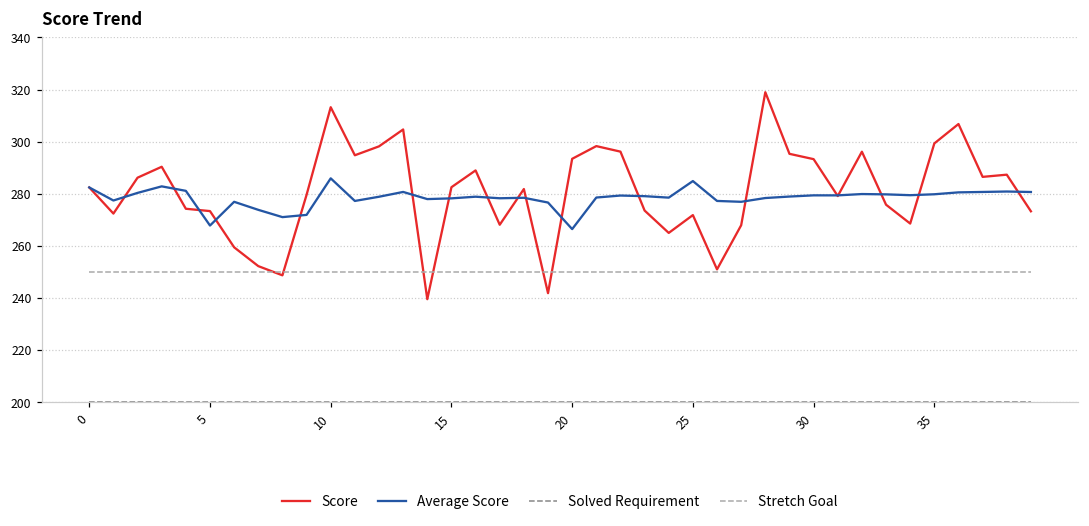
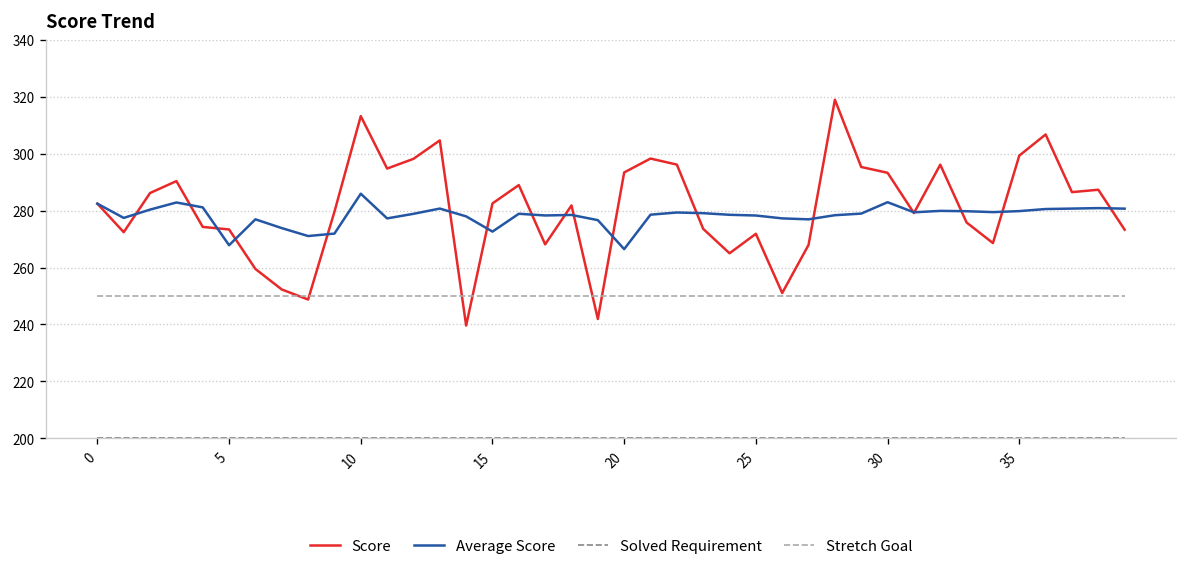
  {
    "Score": {
      "5": 273,
      "10": 313,
      "15": 283,
      "20": 293,
      "25": 272,
      "30": 293,
      "35": 299
    },
    "Average Score": {
      "5": 268,
      "10": 286,
-     "15": 278,
+     "15": 273,
      "20": 266,
-     "25": 285,
-     "30": 279,
+     "25": 278,
+     "30": 283,
      "35": 280
    }
  }
